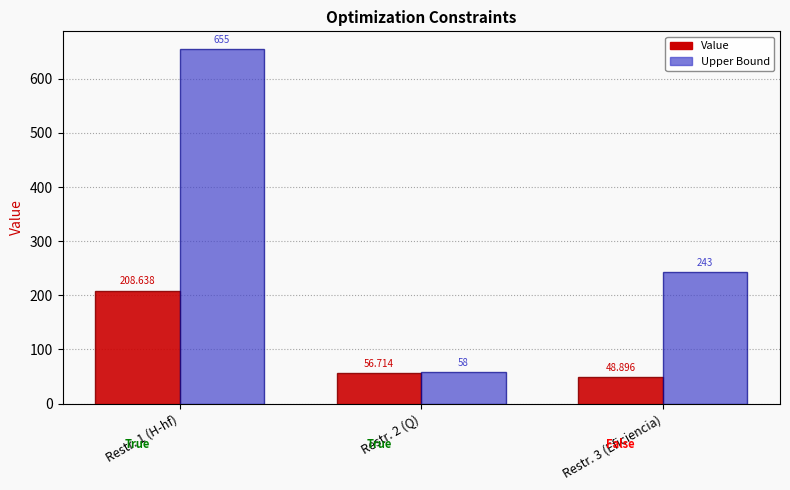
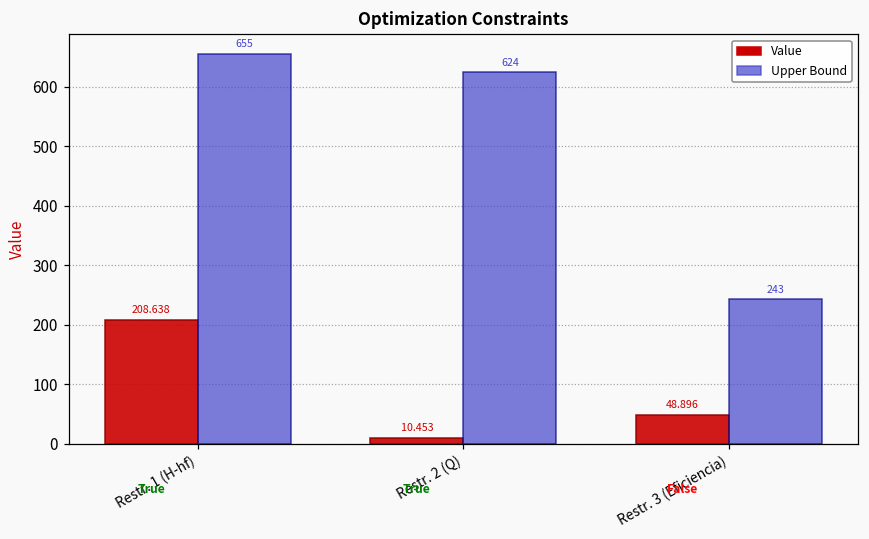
  {
    "Value": {
      "Restr. 1 (H-hf)": 208.638,
-     "Restr. 2 (Q)": 56.714,
+     "Restr. 2 (Q)": 10.453,
      "Restr. 3 (Eficiencia)": 48.896
    },
    "Upper Bound": {
      "Restr. 1 (H-hf)": 655,
-     "Restr. 2 (Q)": 58,
+     "Restr. 2 (Q)": 624,
      "Restr. 3 (Eficiencia)": 243
    }
  }
